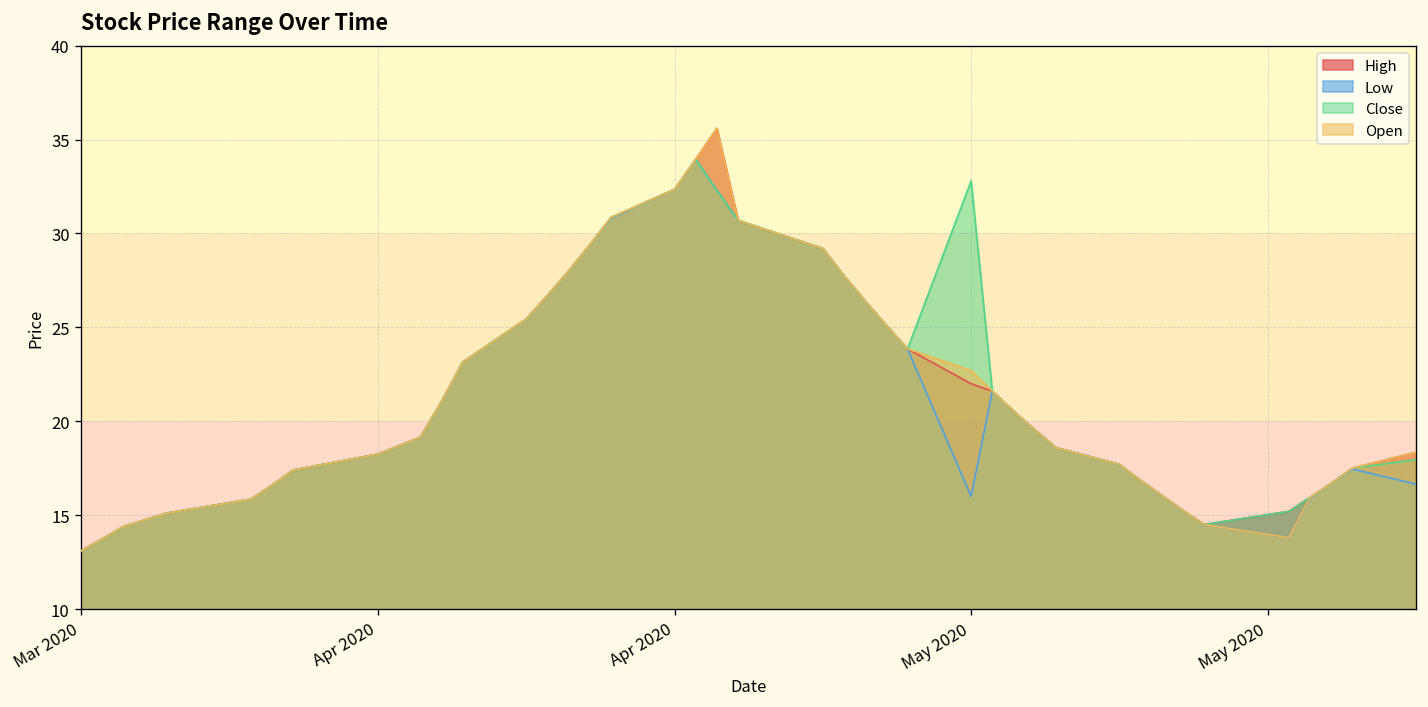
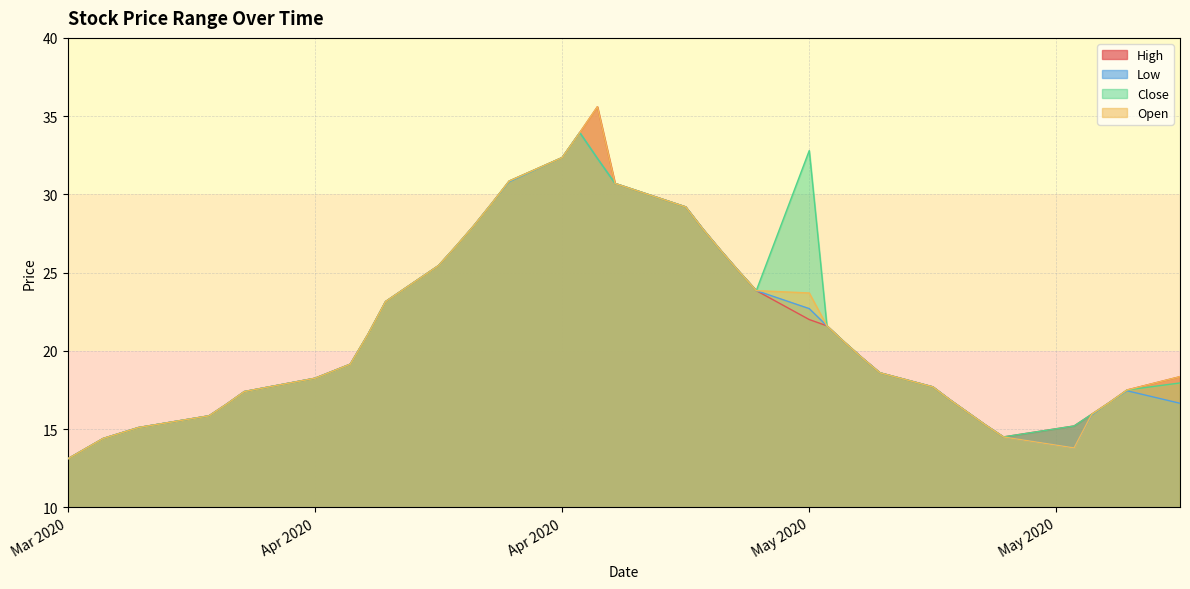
  {
    "High": {
      "May 2020": 22.0
    },
    "Low": {
-     "May 2020": 16.0
+     "May 2020": 22.7
    },
    "Close": {
      "May 2020": 32.8
    },
    "Open": {
-     "May 2020": 22.7
+     "May 2020": 23.7
    }
  }
